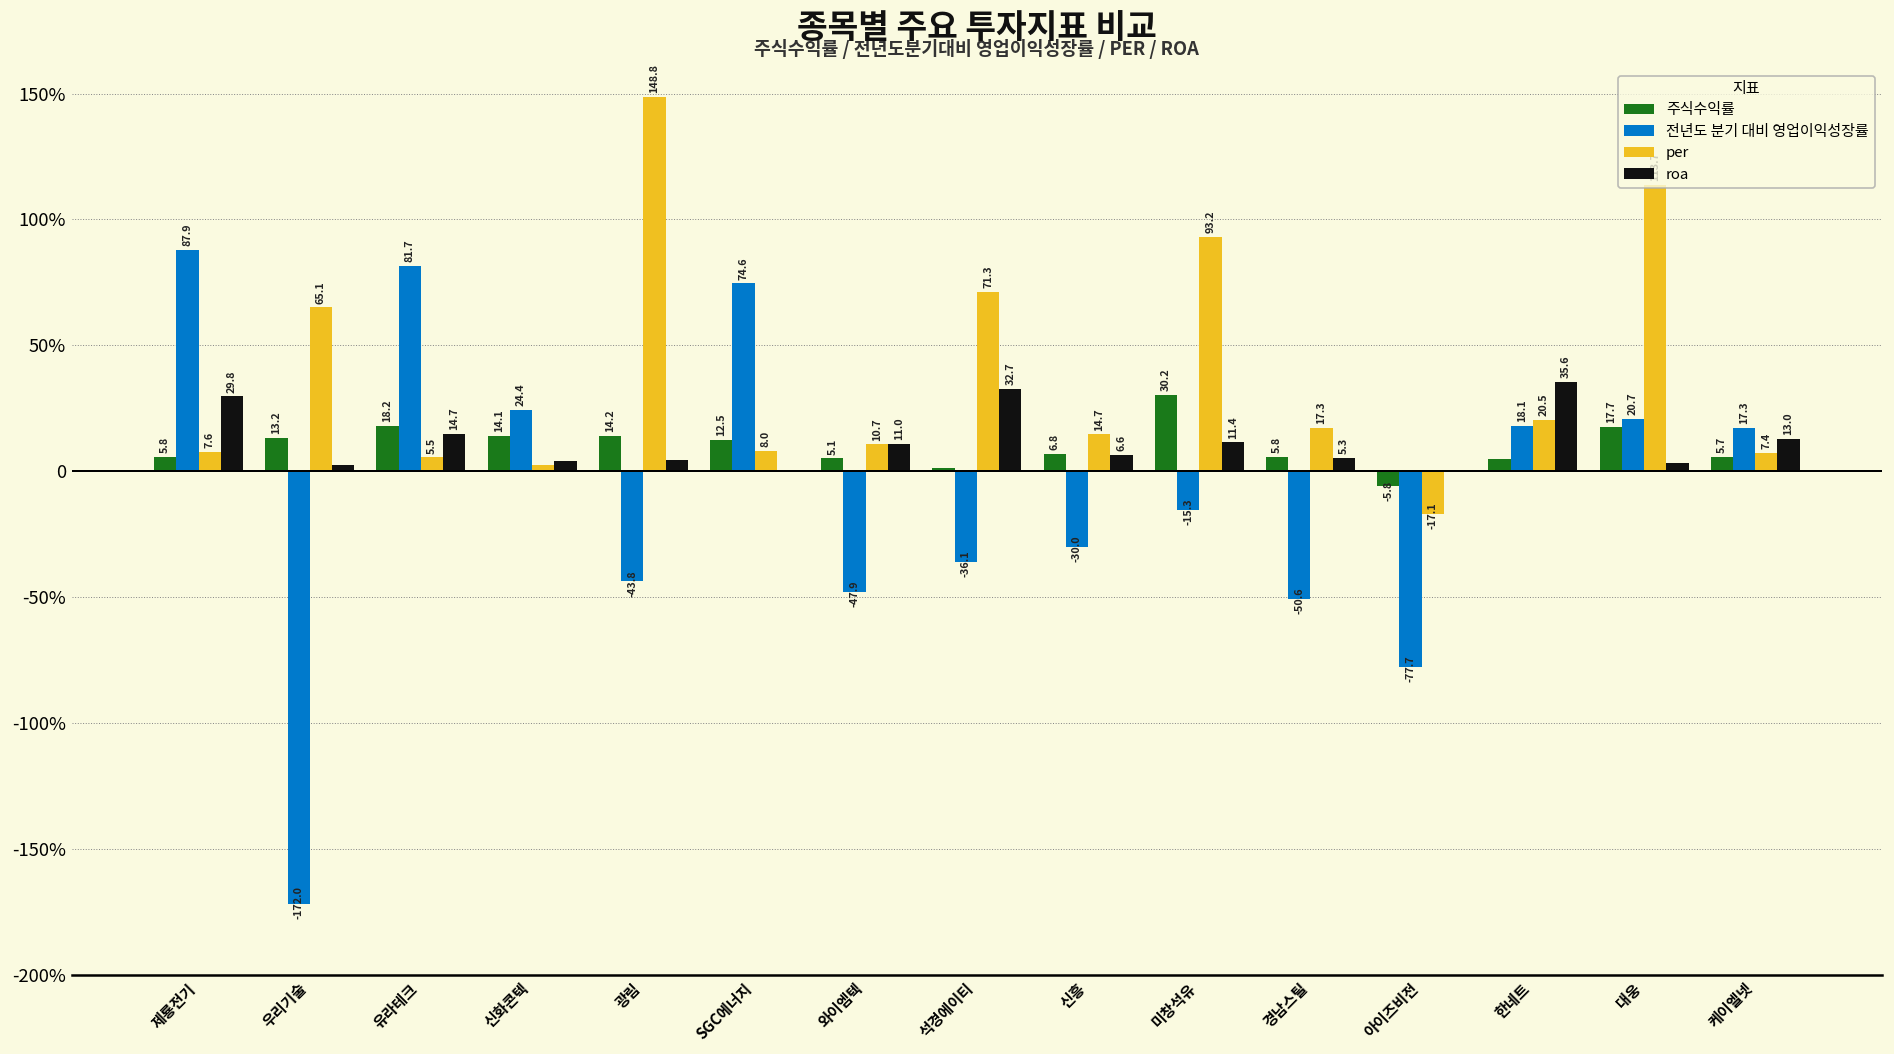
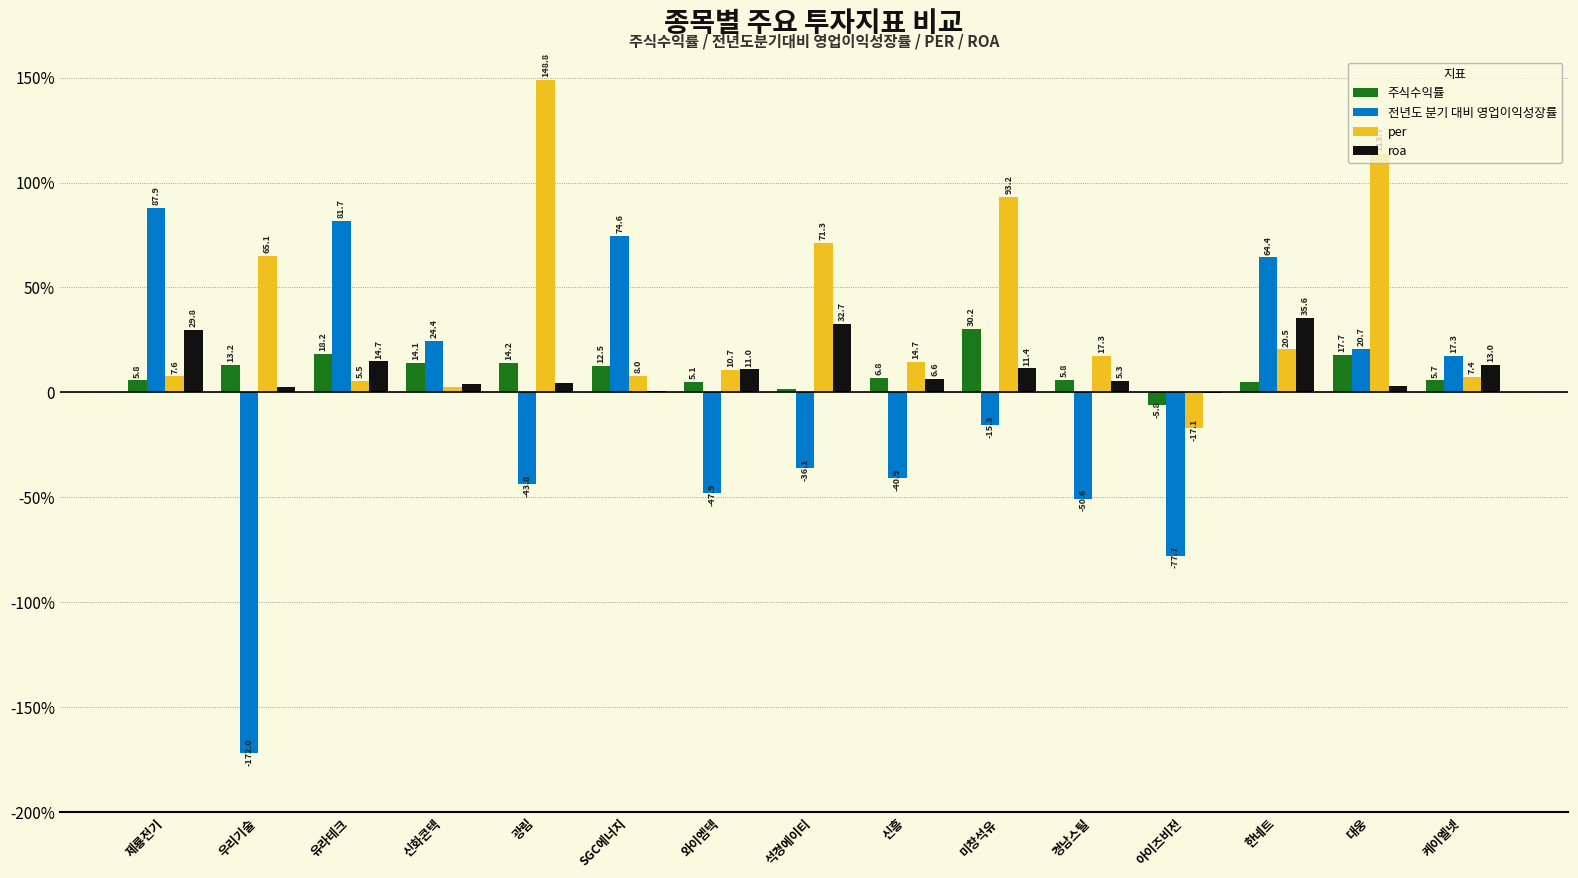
  {
    "주식수익률": {
      "제룡전기": 5.8,
      "우리기술": 13.2,
      "유라테크": 18.2,
      "신화콘텍": 14.1,
      "광림": 14.2,
      "SGC에너지": 12.5,
      "와이엠텍": 5.1,
      "신흥": 6.8,
      "미창석유": 30.2,
      "경남스틸": 5.8,
      "아이즈비전": -5.8,
      "대웅": 17.7,
      "케이엘넷": 5.7
    },
    "전년도 분기 대비 영업이익성장률": {
      "제룡전기": 87.9,
      "우리기술": -172.0,
      "유라테크": 81.7,
      "신화콘텍": 24.4,
      "광림": -43.8,
      "SGC에너지": 74.6,
      "와이엠텍": -47.9,
      "석경에이티": -36.1,
-     "신흥": -30.0,
+     "신흥": -40.9,
      "미창석유": -15.3,
      "경남스틸": -50.6,
      "아이즈비전": -77.7,
-     "한네트": 18.1,
+     "한네트": 64.4,
      "대웅": 20.7,
      "케이엘넷": 17.3
    },
    "per": {
      "제룡전기": 7.6,
      "우리기술": 65.1,
      "유라테크": 5.5,
      "광림": 148.8,
      "SGC에너지": 8.0,
      "와이엠텍": 10.7,
      "석경에이티": 71.3,
      "신흥": 14.7,
      "미창석유": 93.2,
      "경남스틸": 17.3,
      "아이즈비전": -17.1,
      "한네트": 20.5,
      "케이엘넷": 7.4
    },
    "roa": {
      "제룡전기": 29.8,
      "유라테크": 14.7,
      "와이엠텍": 11.0,
      "석경에이티": 32.7,
      "신흥": 6.6,
      "미창석유": 11.4,
      "경남스틸": 5.3,
      "한네트": 35.6,
      "케이엘넷": 13.0
    }
  }
